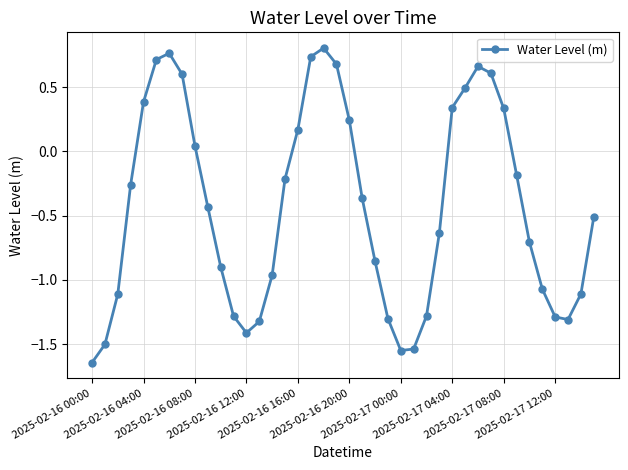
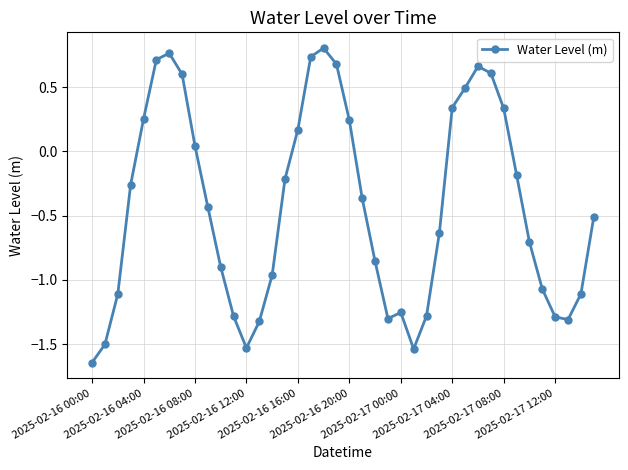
  {
    "2025-02-16 00:00": -1.64,
-   "2025-02-16 04:00": 0.39,
+   "2025-02-16 04:00": 0.25,
    "2025-02-16 08:00": 0.04,
-   "2025-02-16 12:00": -1.41,
+   "2025-02-16 12:00": -1.53,
    "2025-02-16 16:00": 0.17,
    "2025-02-16 20:00": 0.24,
-   "2025-02-17 00:00": -1.55,
+   "2025-02-17 00:00": -1.25,
    "2025-02-17 04:00": 0.34,
    "2025-02-17 08:00": 0.34,
    "2025-02-17 12:00": -1.29
  }
